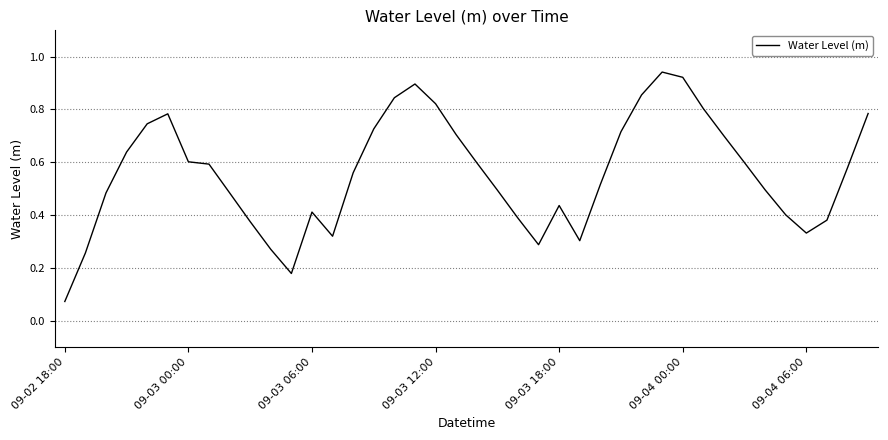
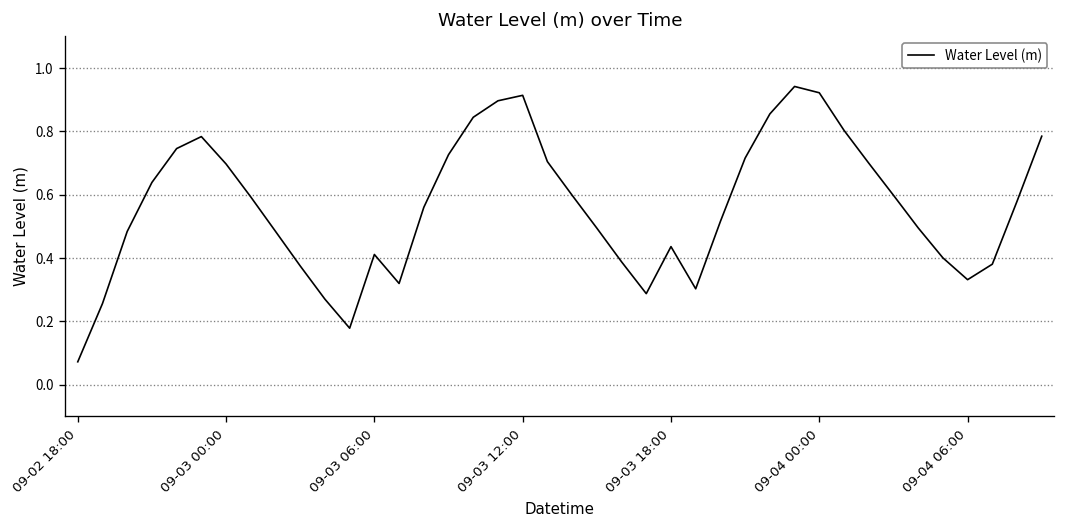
  {
    "09-02 18:00": 0.07,
-   "09-03 00:00": 0.60,
+   "09-03 00:00": 0.70,
    "09-03 06:00": 0.41,
-   "09-03 12:00": 0.82,
+   "09-03 12:00": 0.91,
    "09-03 18:00": 0.44,
    "09-04 00:00": 0.92,
    "09-04 06:00": 0.33
  }
